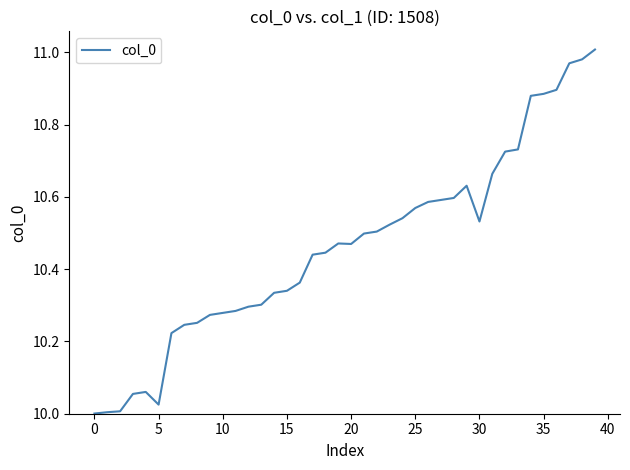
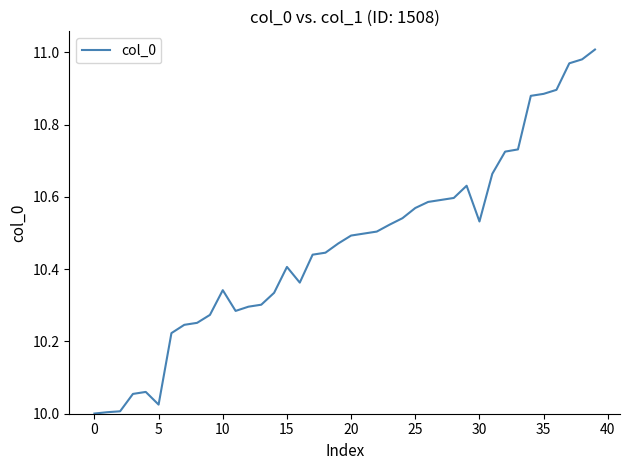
  {
    "0": 10.00,
    "5": 10.03,
-   "10": 10.28,
-   "15": 10.34,
-   "20": 10.47,
+   "10": 10.34,
+   "15": 10.41,
+   "20": 10.49,
    "25": 10.57,
    "30": 10.53,
    "35": 10.88
  }
